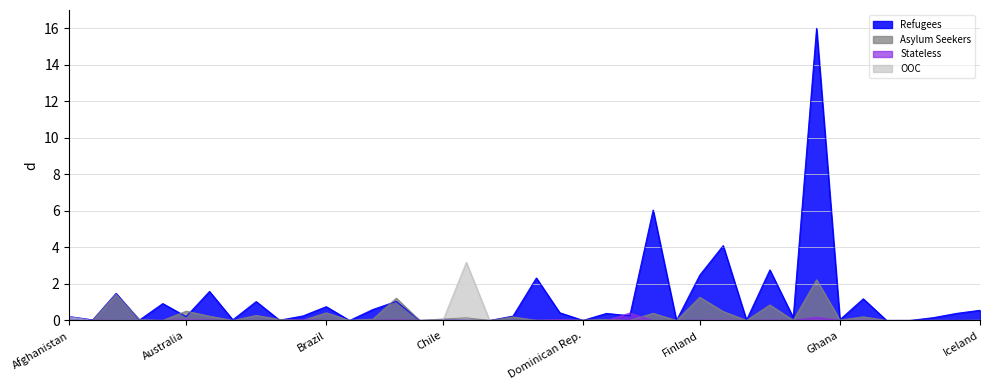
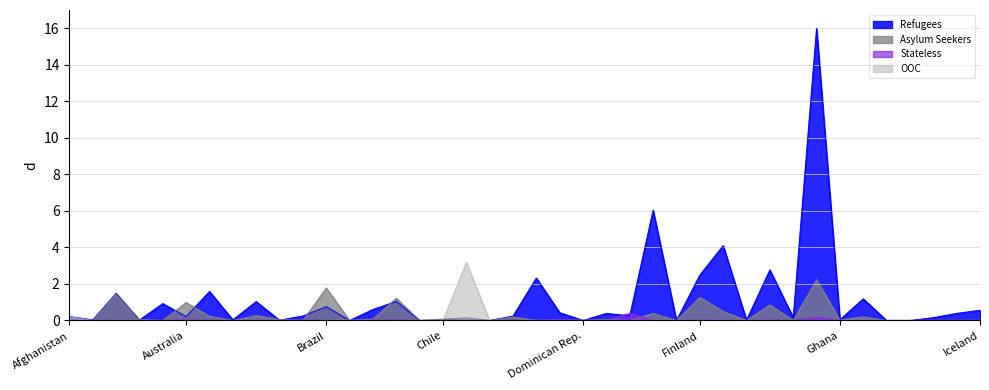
  {
    "Refugees": {
      "Australia": 0.2,
      "Brazil": 0.8,
      "Finland": 2.5,
      "Iceland": 0.6
    },
    "Asylum Seekers": {
-     "Australia": 0.5,
-     "Brazil": 0.4,
+     "Australia": 1.0,
+     "Brazil": 1.8,
      "Finland": 1.3
    }
  }
